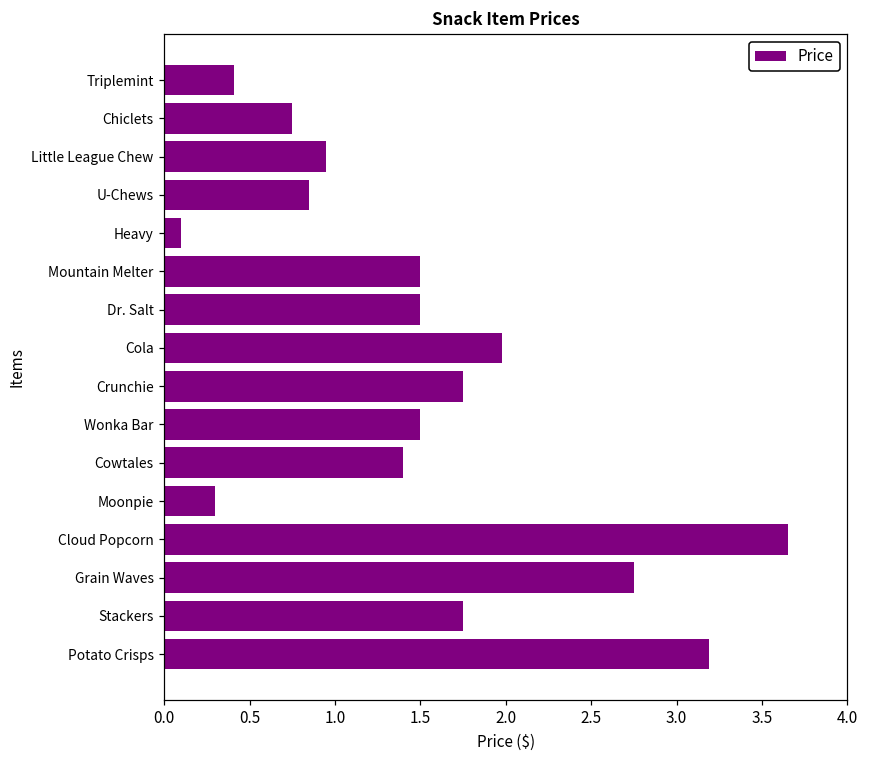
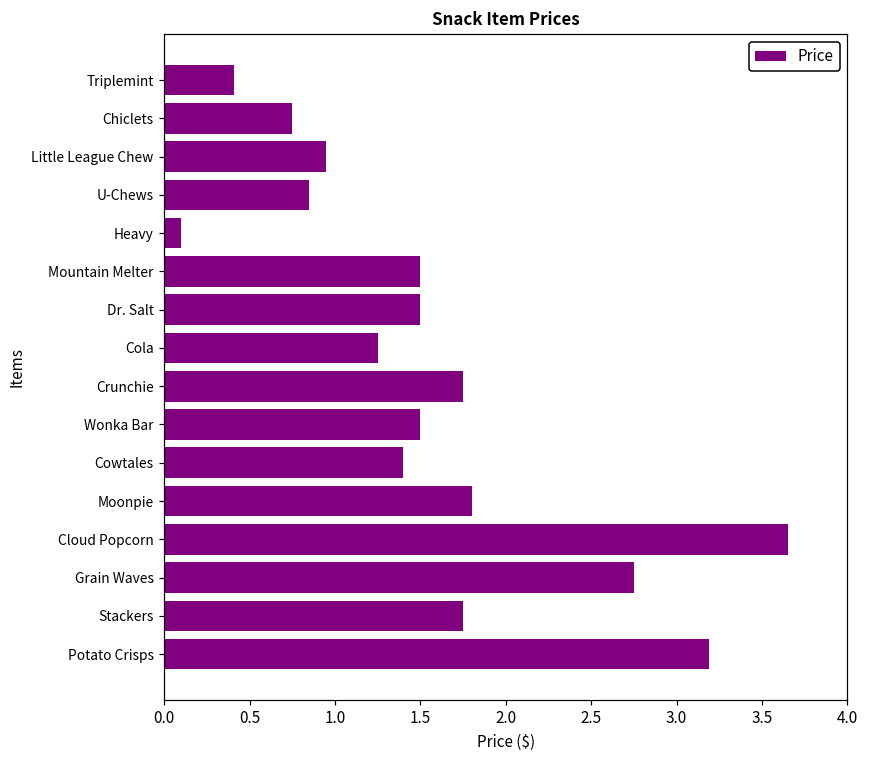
  {
    "Triplemint": 0.41,
    "Chiclets": 0.75,
    "Little League Chew": 0.95,
    "U-Chews": 0.85,
    "Heavy": 0.10,
    "Mountain Melter": 1.50,
    "Dr. Salt": 1.50,
-   "Cola": 1.98,
+   "Cola": 1.25,
    "Crunchie": 1.75,
    "Wonka Bar": 1.50,
    "Cowtales": 1.40,
-   "Moonpie": 0.3,
+   "Moonpie": 1.8,
    "Cloud Popcorn": 3.65,
    "Grain Waves": 2.75,
    "Stackers": 1.75,
    "Potato Crisps": 3.19
  }
